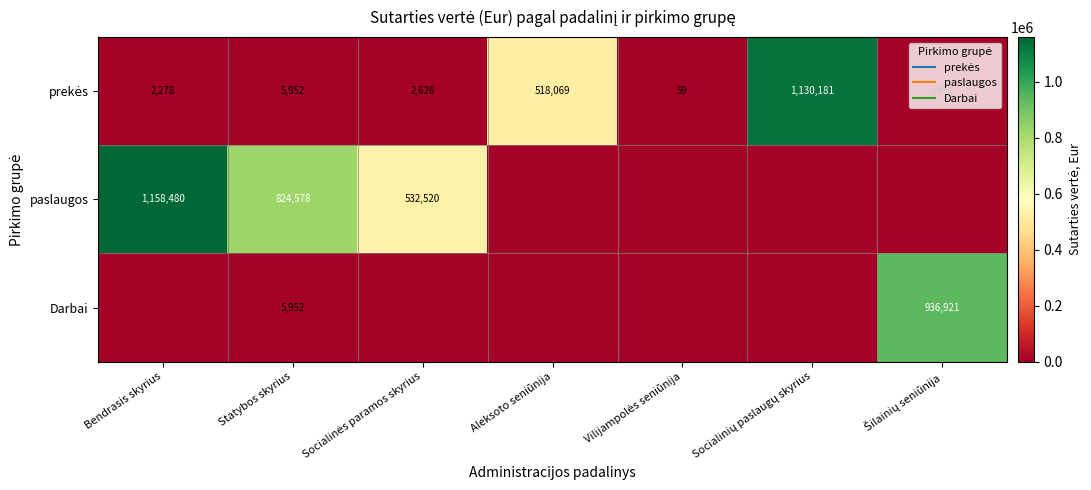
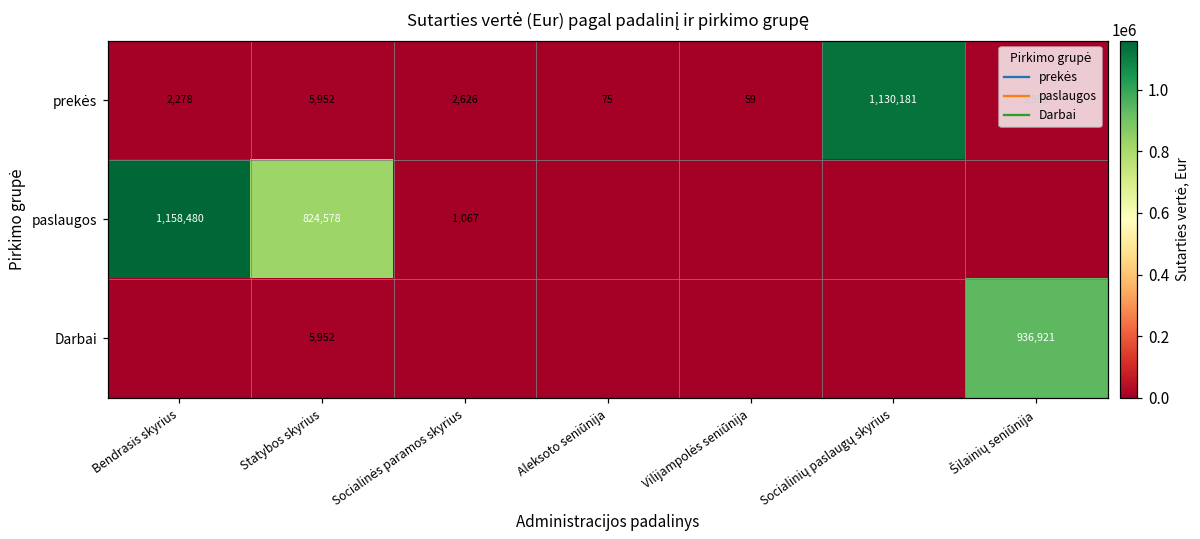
  {
    "prekės": {
      "Bendrasis skyrius": "2,278",
      "Statybos skyrius": "5,952",
      "Socialinės paramos skyrius": "2,626",
-     "Aleksoto seniūnija": "518,069",
+     "Aleksoto seniūnija": "75",
      "Vilijampolės seniūnija": "59",
      "Socialinių paslaugų skyrius": "1,130,181"
    },
    "paslaugos": {
      "Bendrasis skyrius": "1,158,480",
      "Statybos skyrius": "824,578",
-     "Socialinės paramos skyrius": "532,520"
+     "Socialinės paramos skyrius": "1,067"
    },
    "Darbai": {
      "Statybos skyrius": "5,952",
      "Šilainių seniūnija": "936,921"
    }
  }
